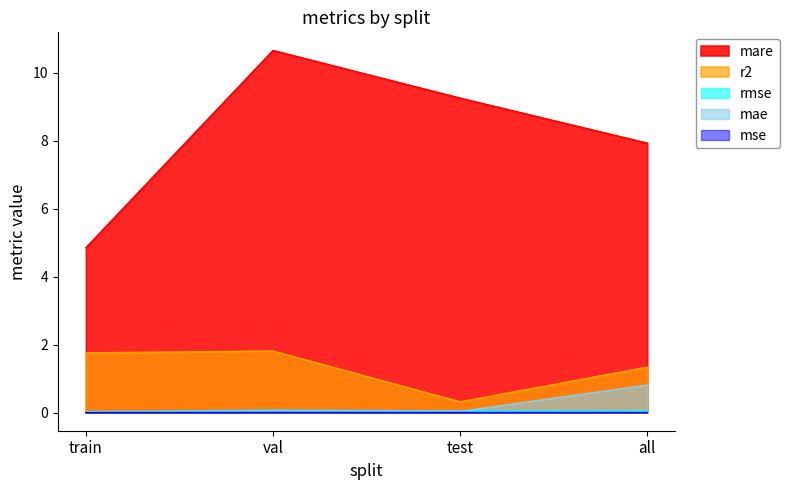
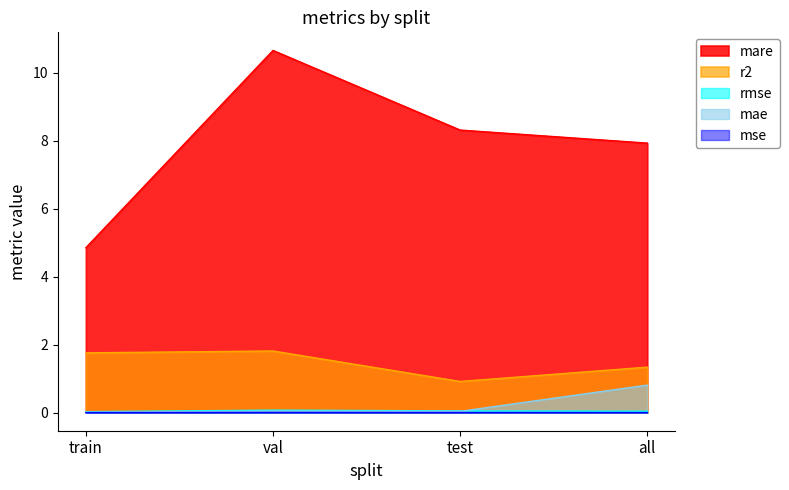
  {
    "mare": {
      "train": 4.9,
      "val": 10.7,
-     "test": 9.3,
+     "test": 8.3,
      "all": 7.9
    },
    "r2": {
      "train": 1.8,
      "val": 1.8,
-     "test": 0.3,
+     "test": 0.9,
      "all": 1.3
    },
    "mae": {
      "all": 0.8
    }
  }
